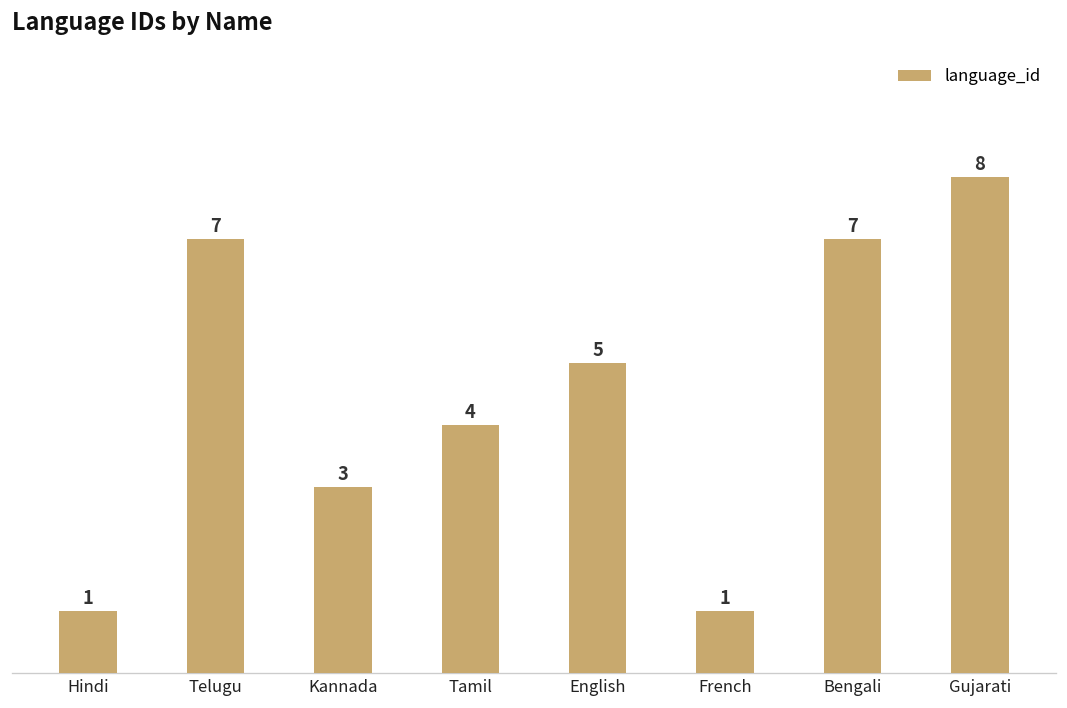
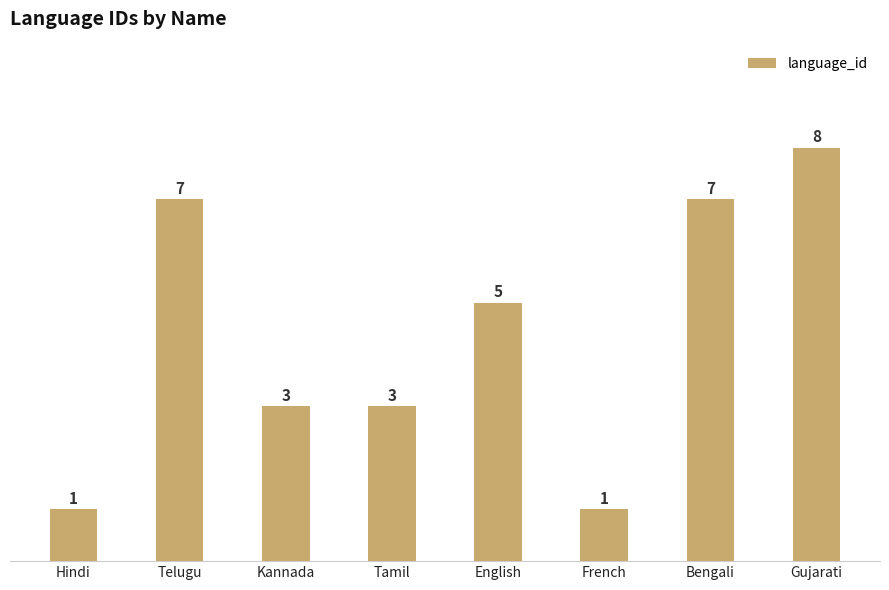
  {
    "Hindi": 1,
    "Telugu": 7,
    "Kannada": 3,
-   "Tamil": 4,
+   "Tamil": 3,
    "English": 5,
    "French": 1,
    "Bengali": 7,
    "Gujarati": 8
  }
